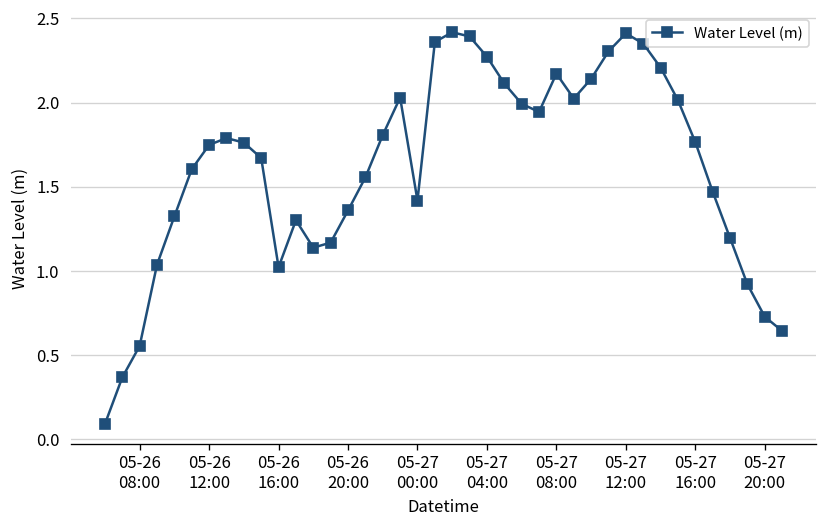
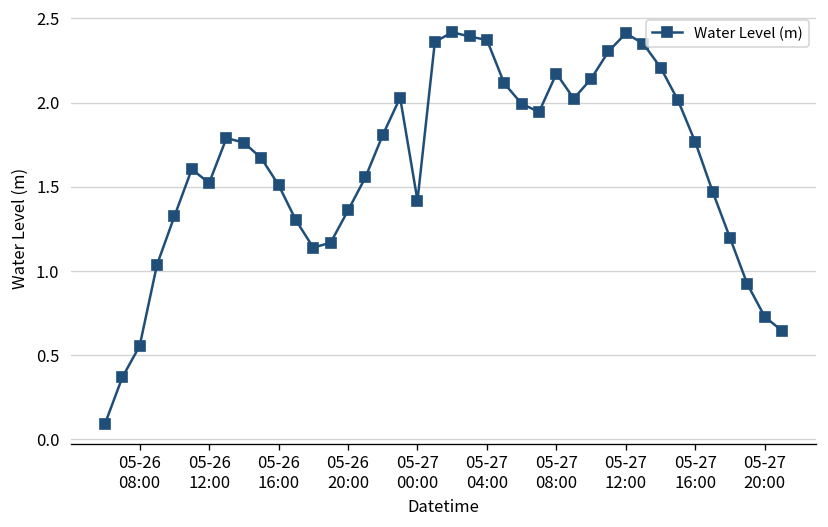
  {
    "05-26 08:00": 0.55,
-   "05-26 12:00": 1.75,
-   "05-26 16:00": 1.02,
+   "05-26 12:00": 1.52,
+   "05-26 16:00": 1.51,
    "05-26 20:00": 1.36,
    "05-27 00:00": 1.42,
-   "05-27 04:00": 2.27,
+   "05-27 04:00": 2.37,
    "05-27 08:00": 2.17,
    "05-27 12:00": 2.41,
    "05-27 16:00": 1.77,
    "05-27 20:00": 0.73
  }
